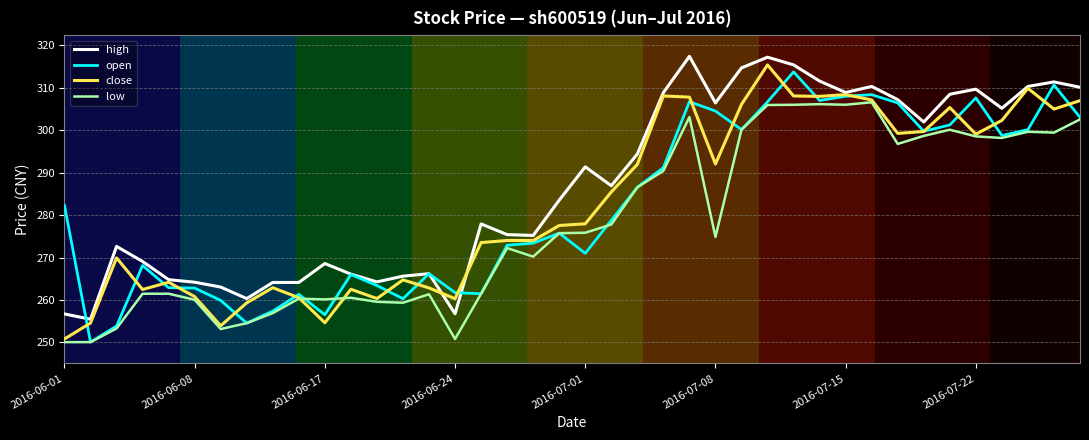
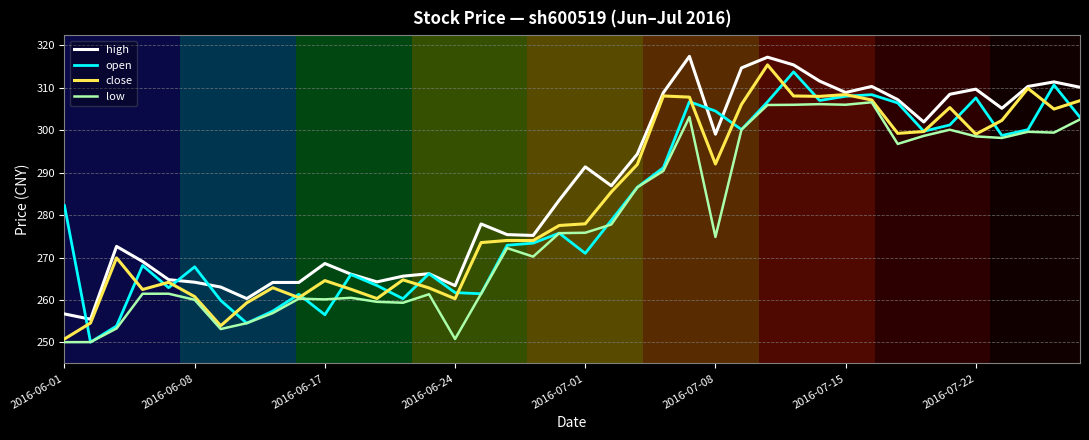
  {
    "high": {
      "2016-06-01": 257,
      "2016-06-08": 264,
      "2016-06-17": 269,
-     "2016-06-24": 257,
+     "2016-06-24": 263,
      "2016-07-01": 291,
-     "2016-07-08": 306,
+     "2016-07-08": 299,
      "2016-07-22": 310
    },
    "open": {
      "2016-06-01": 282,
-     "2016-06-08": 263,
+     "2016-06-08": 268,
      "2016-06-17": 257,
      "2016-06-24": 262,
      "2016-07-01": 271,
      "2016-07-08": 305,
      "2016-07-22": 308
    },
    "close": {
      "2016-06-01": 251,
      "2016-06-08": 261,
-     "2016-06-17": 255,
+     "2016-06-17": 265,
      "2016-06-24": 260,
      "2016-07-01": 278,
      "2016-07-08": 292
    },
    "low": {
      "2016-06-01": 250,
      "2016-06-08": 260,
      "2016-06-17": 260,
      "2016-06-24": 251,
      "2016-07-01": 276,
      "2016-07-08": 275,
      "2016-07-15": 306
    }
  }
